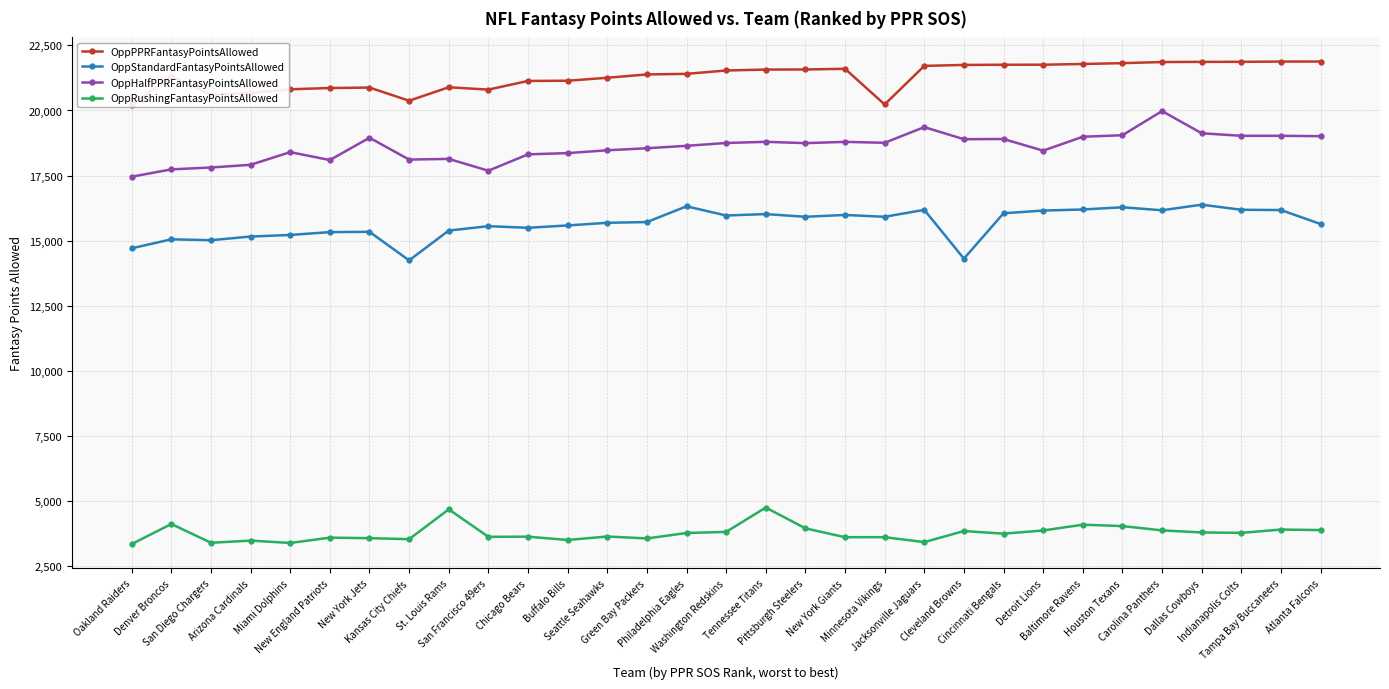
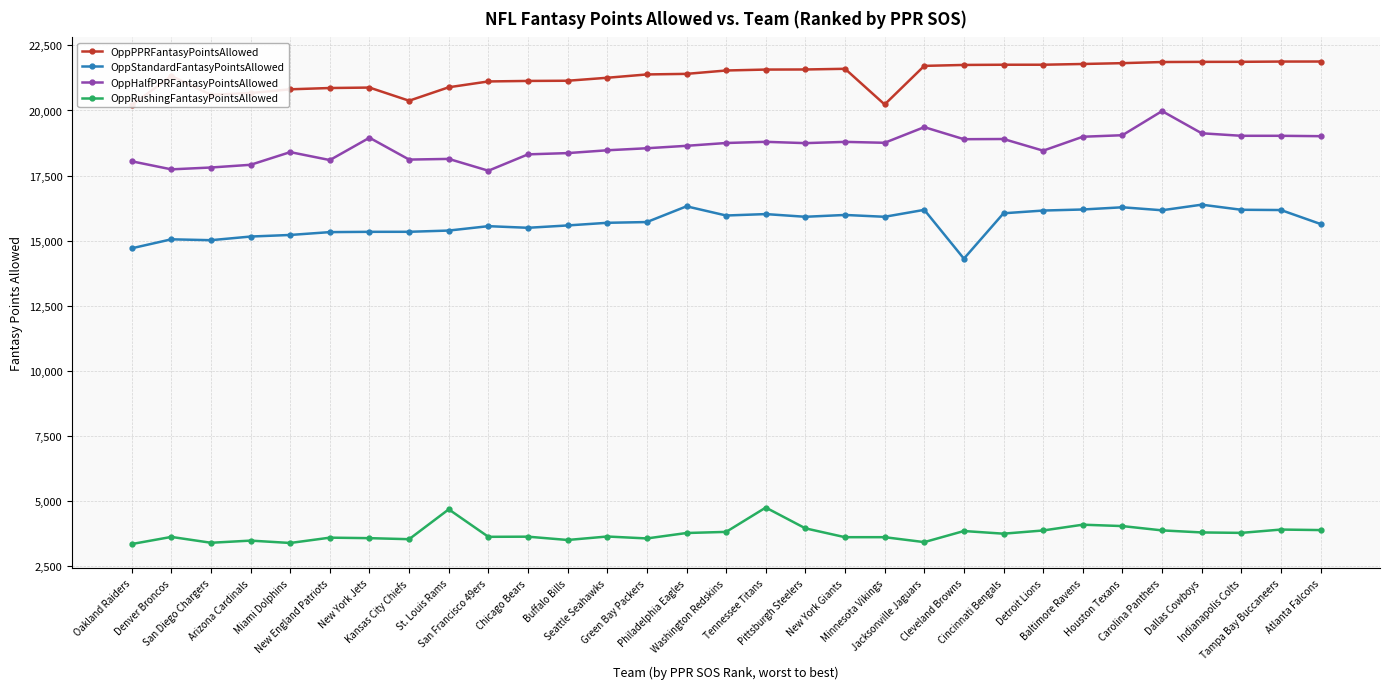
  {
    "OppPPRFantasyPointsAllowed": {
      "Miami Dolphins": "20,800",
      "New England Patriots": "20,900",
      "New York Jets": "20,900",
      "Kansas City Chiefs": "20,400",
      "St. Louis Rams": "20,900",
-     "San Francisco 49ers": "20,800",
+     "San Francisco 49ers": "21,100",
      "Chicago Bears": "21,100",
      "Buffalo Bills": "21,100",
      "Seattle Seahawks": "21,300",
      "Green Bay Packers": "21,400",
      "Philadelphia Eagles": "21,400",
      "Washington Redskins": "21,500",
      "Tennessee Titans": "21,600",
      "Pittsburgh Steelers": "21,600",
      "New York Giants": "21,600",
      "Minnesota Vikings": "20,200",
      "Jacksonville Jaguars": "21,700",
      "Cleveland Browns": "21,800",
      "Cincinnati Bengals": "21,800",
      "Detroit Lions": "21,800",
      "Baltimore Ravens": "21,800",
      "Houston Texans": "21,800",
      "Carolina Panthers": "21,900",
      "Dallas Cowboys": "21,900",
      "Indianapolis Colts": "21,900",
      "Tampa Bay Buccaneers": "21,900",
      "Atlanta Falcons": "21,900"
    },
    "OppStandardFantasyPointsAllowed": {
      "Oakland Raiders": "14,700",
      "Denver Broncos": "15,000",
      "San Diego Chargers": "15,000",
      "Arizona Cardinals": "15,200",
      "Miami Dolphins": "15,200",
      "New England Patriots": "15,300",
      "New York Jets": "15,300",
-     "Kansas City Chiefs": "14,200",
+     "Kansas City Chiefs": "15,300",
      "St. Louis Rams": "15,400",
      "San Francisco 49ers": "15,600",
      "Chicago Bears": "15,500",
      "Buffalo Bills": "15,600",
      "Seattle Seahawks": "15,700",
      "Green Bay Packers": "15,700",
      "Philadelphia Eagles": "16,300",
      "Washington Redskins": "16,000",
      "Tennessee Titans": "16,000",
      "Pittsburgh Steelers": "15,900",
      "New York Giants": "16,000",
      "Minnesota Vikings": "15,900",
      "Jacksonville Jaguars": "16,200",
      "Cleveland Browns": "14,300",
      "Cincinnati Bengals": "16,000",
      "Detroit Lions": "16,200",
      "Baltimore Ravens": "16,200",
      "Houston Texans": "16,300",
      "Carolina Panthers": "16,200",
      "Dallas Cowboys": "16,400",
      "Indianapolis Colts": "16,200",
      "Tampa Bay Buccaneers": "16,200",
      "Atlanta Falcons": "15,600"
    },
    "OppHalfPPRFantasyPointsAllowed": {
-     "Oakland Raiders": "17,500",
+     "Oakland Raiders": "18,000",
      "Denver Broncos": "17,700",
      "San Diego Chargers": "17,800",
      "Arizona Cardinals": "17,900",
      "Miami Dolphins": "18,400",
      "New England Patriots": "18,100",
      "New York Jets": "19,000",
      "Kansas City Chiefs": "18,100",
      "St. Louis Rams": "18,100",
      "San Francisco 49ers": "17,700",
      "Chicago Bears": "18,300",
      "Buffalo Bills": "18,400",
      "Seattle Seahawks": "18,500",
      "Green Bay Packers": "18,500",
      "Philadelphia Eagles": "18,600",
      "Washington Redskins": "18,800",
      "Tennessee Titans": "18,800",
      "Pittsburgh Steelers": "18,700",
      "New York Giants": "18,800",
      "Minnesota Vikings": "18,800",
      "Jacksonville Jaguars": "19,400",
      "Cleveland Browns": "18,900",
      "Cincinnati Bengals": "18,900",
      "Detroit Lions": "18,500",
      "Baltimore Ravens": "19,000",
      "Houston Texans": "19,000",
      "Carolina Panthers": "20,000",
      "Dallas Cowboys": "19,100",
      "Indianapolis Colts": "19,000",
      "Tampa Bay Buccaneers": "19,000",
      "Atlanta Falcons": "19,000"
    },
    "OppRushingFantasyPointsAllowed": {
      "Oakland Raiders": "3,300",
-     "Denver Broncos": "4,100",
+     "Denver Broncos": "3,600",
      "San Diego Chargers": "3,400",
      "Arizona Cardinals": "3,500",
      "Miami Dolphins": "3,400",
      "New England Patriots": "3,600",
      "New York Jets": "3,600",
      "Kansas City Chiefs": "3,500",
      "St. Louis Rams": "4,700",
      "San Francisco 49ers": "3,600",
      "Chicago Bears": "3,600",
      "Buffalo Bills": "3,500",
      "Seattle Seahawks": "3,600",
      "Green Bay Packers": "3,500",
      "Philadelphia Eagles": "3,800",
      "Washington Redskins": "3,800",
      "Tennessee Titans": "4,700",
      "Pittsburgh Steelers": "3,900",
      "New York Giants": "3,600",
      "Minnesota Vikings": "3,600",
      "Jacksonville Jaguars": "3,400",
      "Cleveland Browns": "3,800",
      "Cincinnati Bengals": "3,700",
      "Detroit Lions": "3,900",
      "Baltimore Ravens": "4,100",
      "Houston Texans": "4,000",
      "Carolina Panthers": "3,900",
      "Dallas Cowboys": "3,800",
      "Indianapolis Colts": "3,800",
      "Tampa Bay Buccaneers": "3,900",
      "Atlanta Falcons": "3,900"
    }
  }
